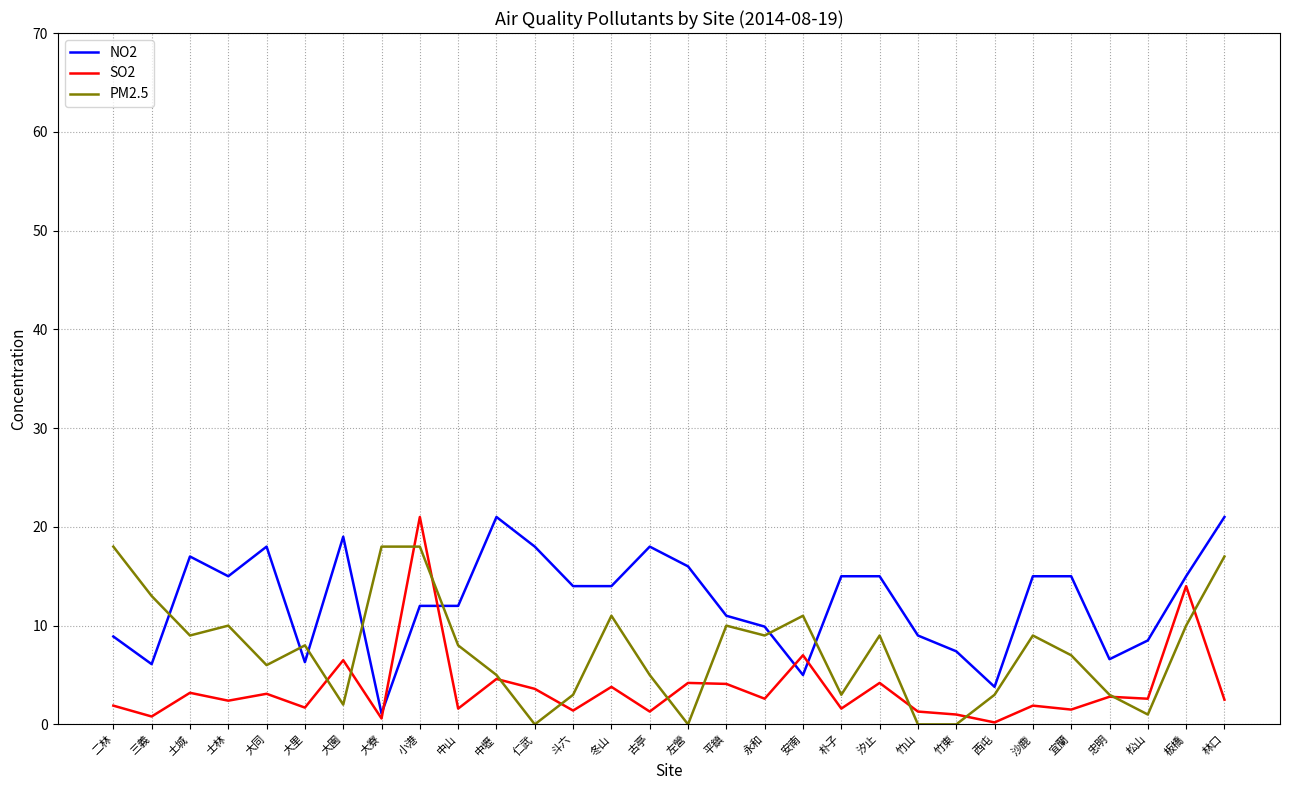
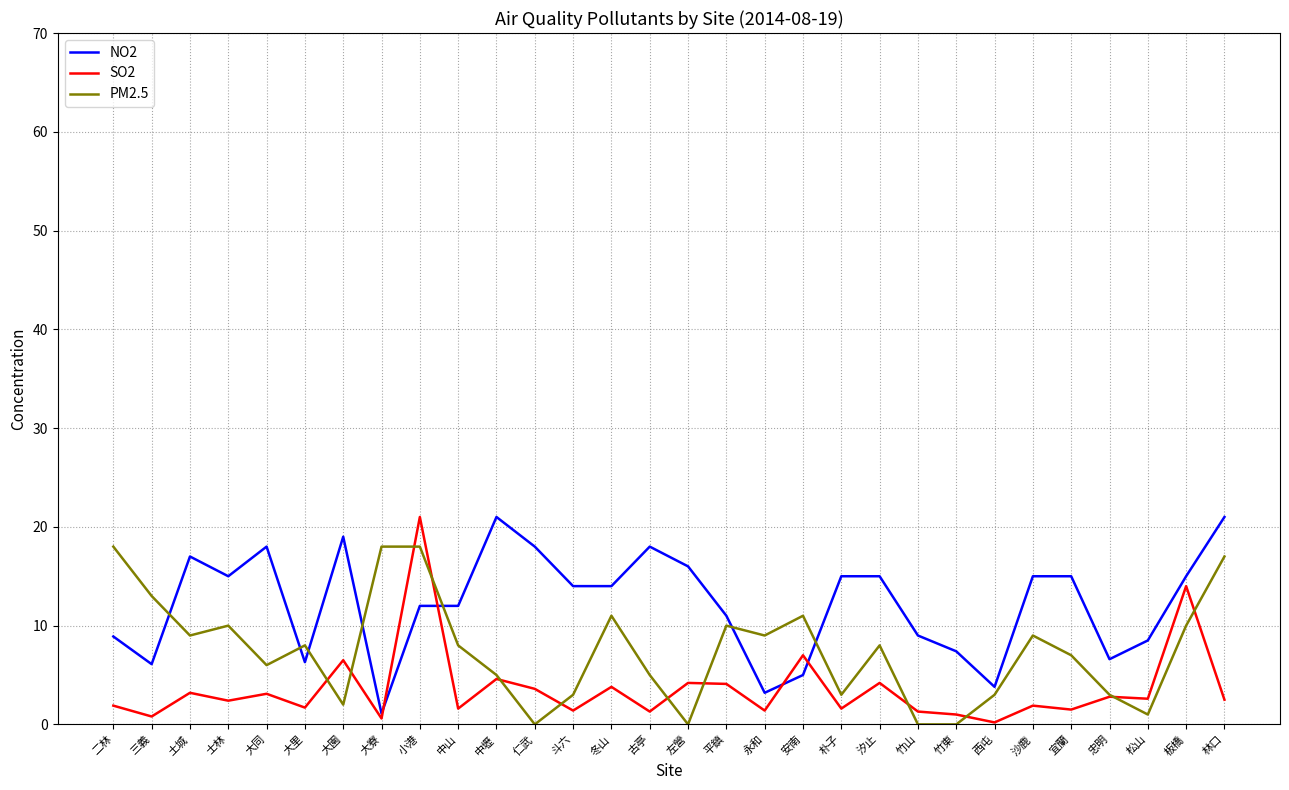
  {
    "NO2": {
      "二林": 9,
      "三義": 6,
      "土城": 17,
      "士林": 15,
      "大同": 18,
      "大里": 6,
      "大園": 19,
      "大寮": 1,
      "小港": 12,
      "中山": 12,
      "中壢": 21,
      "仁武": 18,
      "斗六": 14,
      "冬山": 14,
      "古亭": 18,
      "左營": 16,
      "平鎮": 11,
-     "永和": 10,
+     "永和": 3,
      "安南": 5,
      "朴子": 15,
      "汐止": 15,
      "竹山": 9,
      "竹東": 7,
      "西屯": 4,
      "沙鹿": 15,
      "宜蘭": 15,
      "忠明": 7,
      "松山": 9,
      "板橋": 15,
      "林口": 21
    },
    "SO2": {
      "二林": 2,
      "三義": 1,
      "土城": 3,
      "士林": 2,
      "大同": 3,
      "大里": 2,
      "大園": 7,
      "大寮": 1,
      "小港": 21,
      "中山": 2,
      "中壢": 5,
      "仁武": 4,
      "斗六": 1,
      "冬山": 4,
      "古亭": 1,
      "左營": 4,
      "平鎮": 4,
-     "永和": 3,
+     "永和": 1,
      "安南": 7,
      "朴子": 2,
      "汐止": 4,
      "竹山": 1,
      "竹東": 1,
      "西屯": 0,
      "沙鹿": 2,
      "宜蘭": 2,
      "松山": 3,
      "板橋": 14,
      "林口": 3
    },
    "PM2.5": {
      "二林": 18,
      "三義": 13,
      "土城": 9,
      "士林": 10,
      "大同": 6,
      "大里": 8,
      "大園": 2,
      "大寮": 18,
      "小港": 18,
      "中山": 8,
      "中壢": 5,
      "仁武": 0,
      "斗六": 3,
      "冬山": 11,
      "古亭": 5,
      "左營": 0,
      "平鎮": 10,
      "永和": 9,
      "安南": 11,
      "朴子": 3,
-     "汐止": 9,
+     "汐止": 8,
      "竹山": 0,
      "竹東": 0,
      "西屯": 3,
      "沙鹿": 9,
      "宜蘭": 7,
      "松山": 1,
      "板橋": 10,
      "林口": 17
    }
  }
